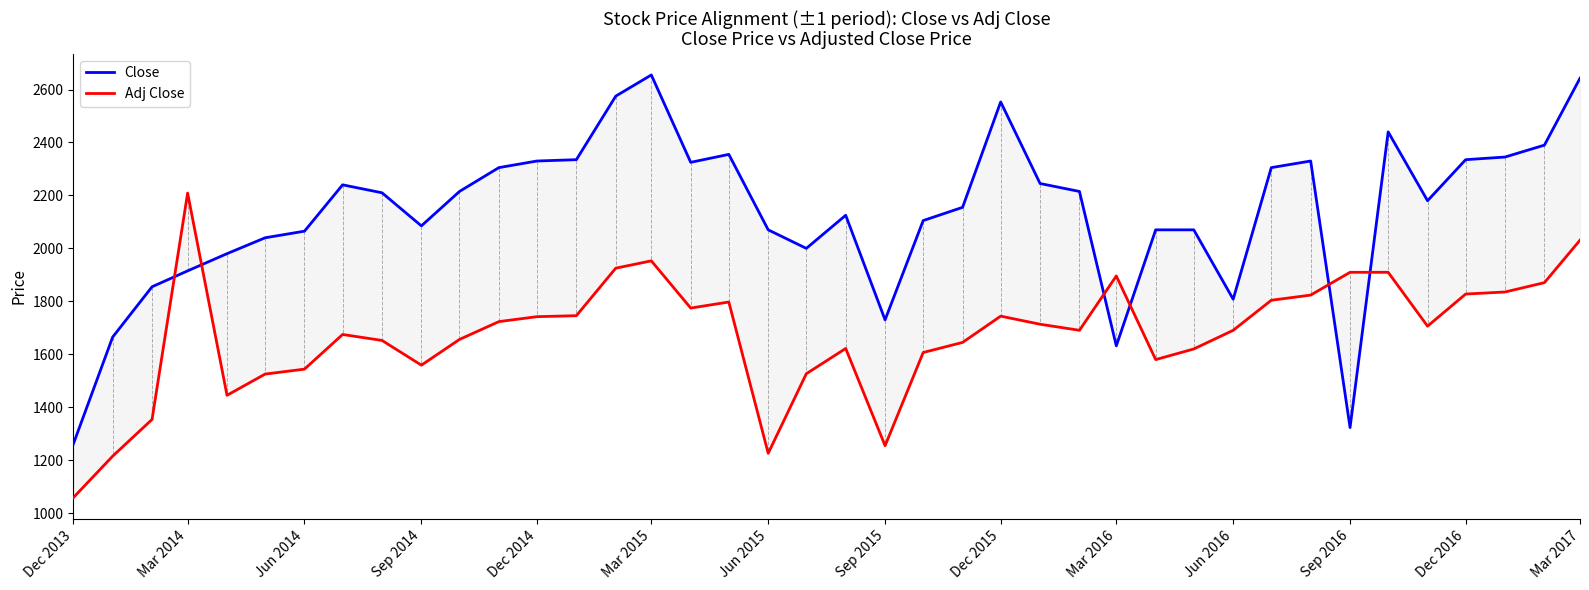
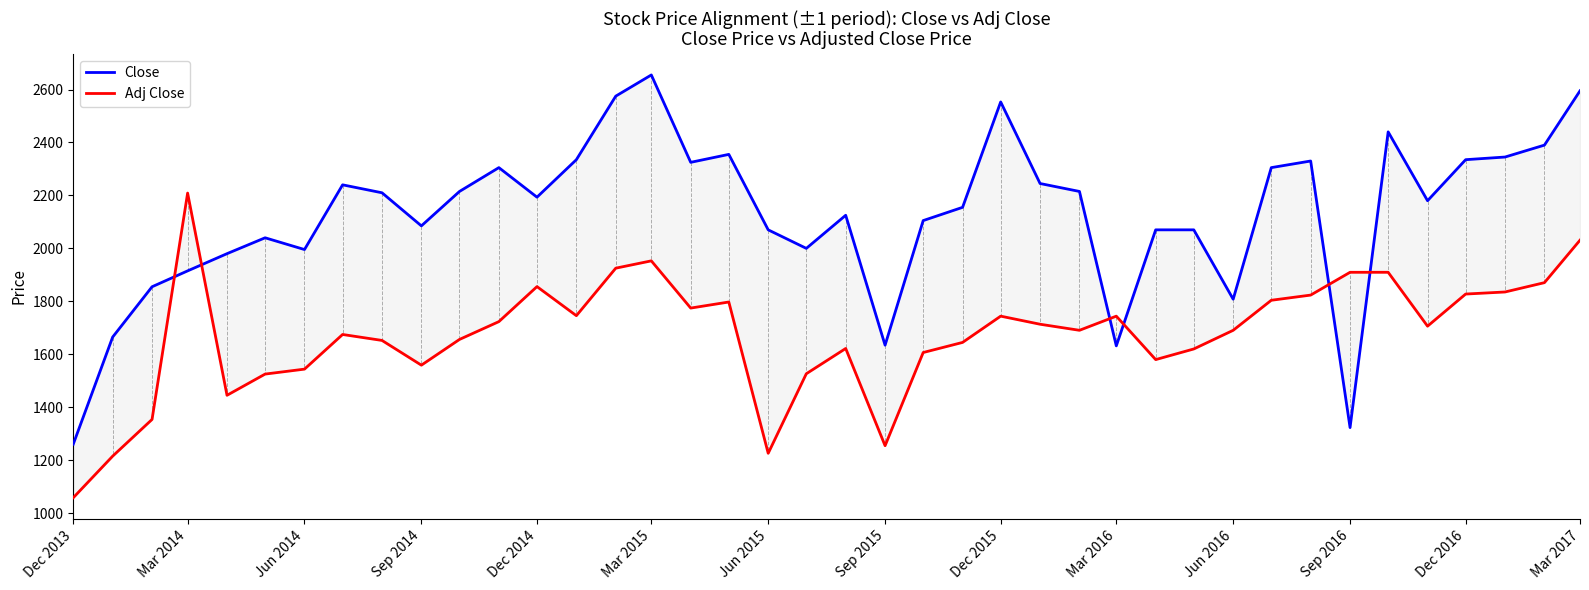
  {
    "Close": {
-     "Jun 2014": 2070,
-     "Dec 2014": 2330,
-     "Sep 2015": 1730,
-     "Mar 2017": 2640
+     "Jun 2014": 2000,
+     "Dec 2014": 2190,
+     "Sep 2015": 1630,
+     "Mar 2017": 2600
    },
    "Adj Close": {
-     "Dec 2014": 1740,
-     "Mar 2016": 1900
+     "Dec 2014": 1860,
+     "Mar 2016": 1740
    }
  }
